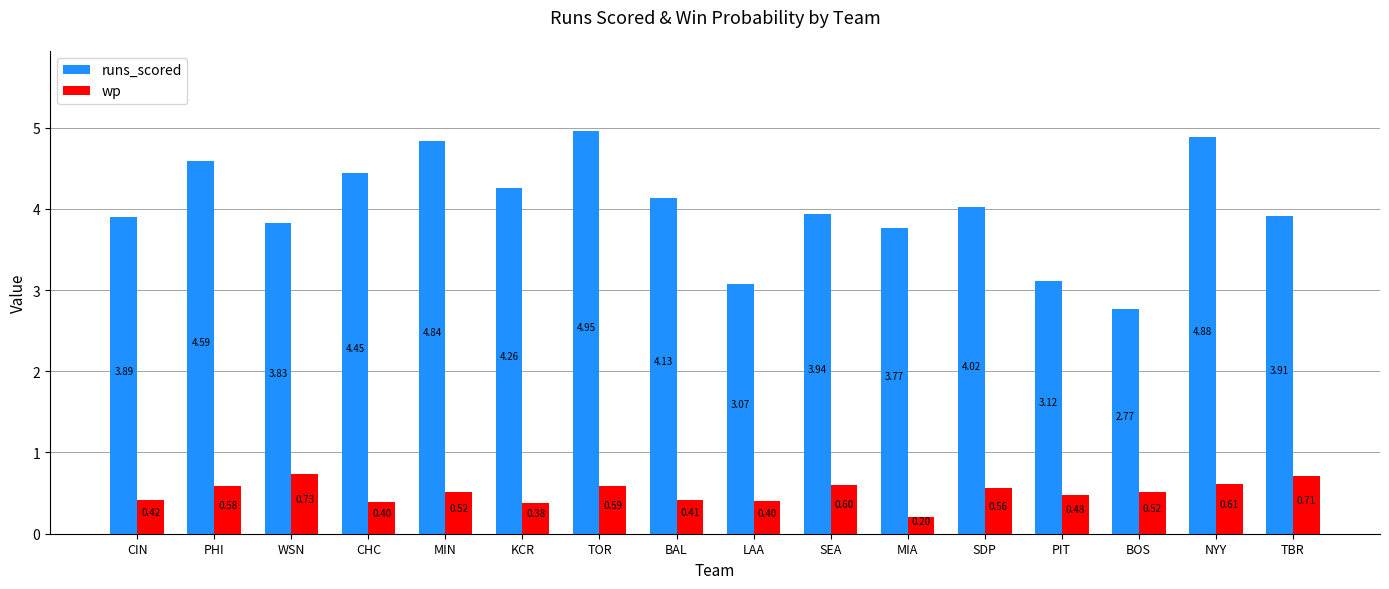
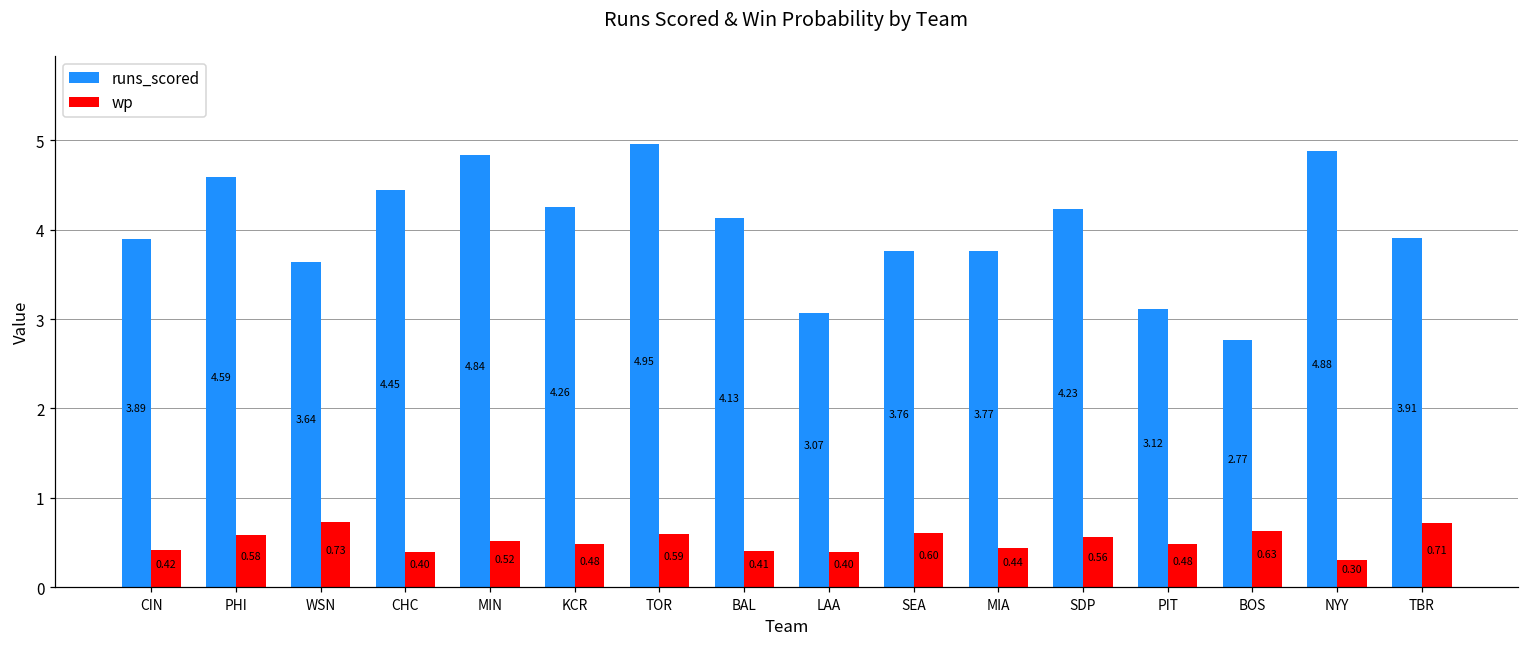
  {
    "runs_scored": {
      "CIN": 3.89,
      "PHI": 4.59,
-     "WSN": 3.83,
+     "WSN": 3.64,
      "CHC": 4.45,
      "MIN": 4.84,
      "KCR": 4.26,
      "TOR": 4.95,
      "BAL": 4.13,
      "LAA": 3.07,
-     "SEA": 3.94,
+     "SEA": 3.76,
      "MIA": 3.77,
-     "SDP": 4.02,
+     "SDP": 4.23,
      "PIT": 3.12,
      "BOS": 2.77,
      "NYY": 4.88,
      "TBR": 3.91
    },
    "wp": {
      "CIN": 0.42,
      "PHI": 0.58,
      "WSN": 0.73,
      "CHC": 0.40,
      "MIN": 0.52,
-     "KCR": 0.38,
+     "KCR": 0.48,
      "TOR": 0.59,
      "BAL": 0.41,
      "LAA": 0.40,
      "SEA": 0.60,
-     "MIA": 0.20,
+     "MIA": 0.44,
      "SDP": 0.56,
      "PIT": 0.48,
-     "BOS": 0.52,
-     "NYY": 0.61,
+     "BOS": 0.63,
+     "NYY": 0.30,
      "TBR": 0.71
    }
  }
